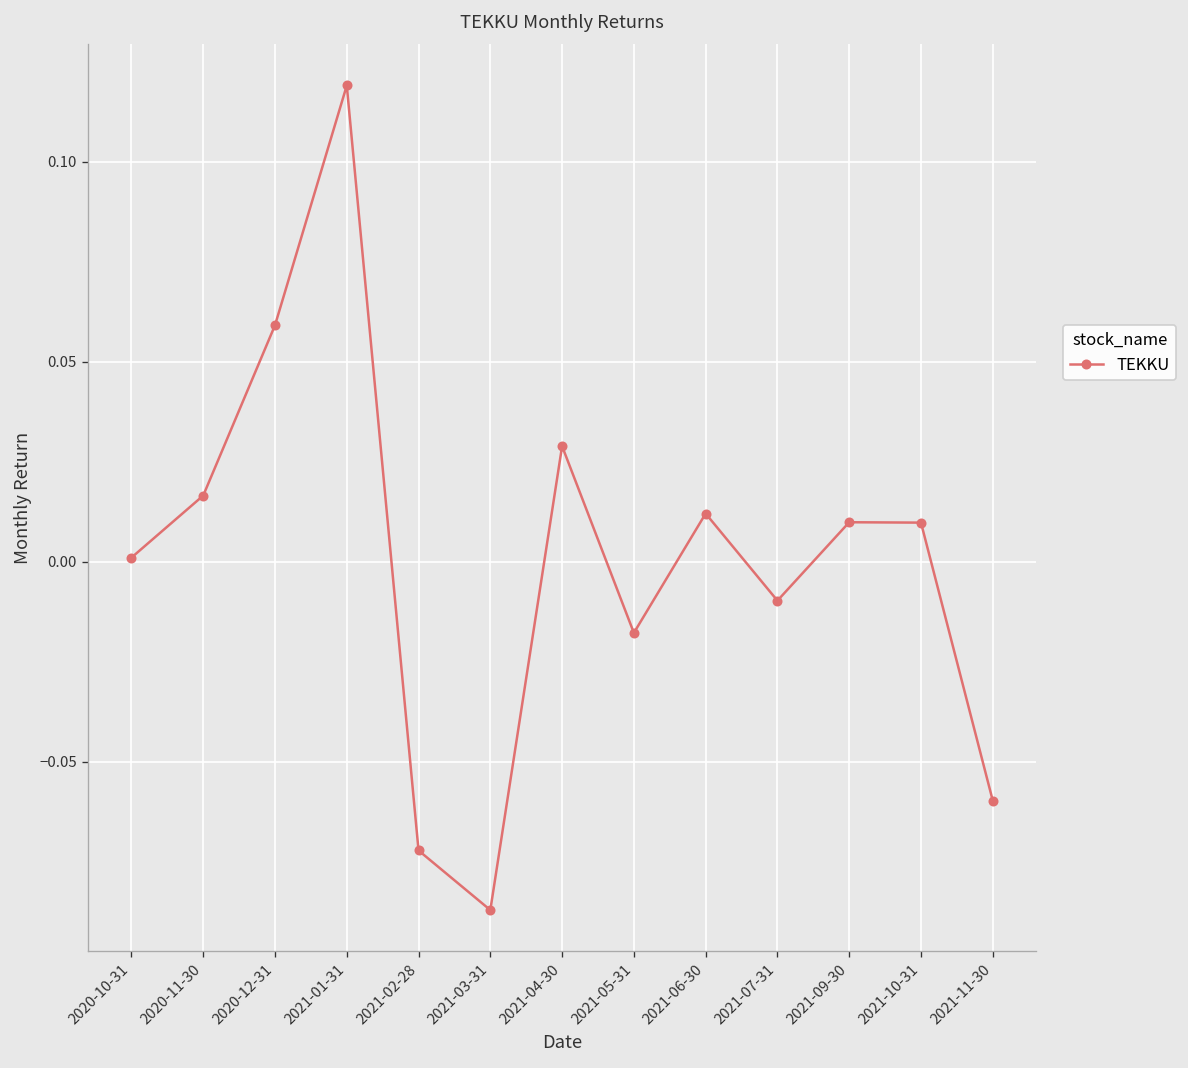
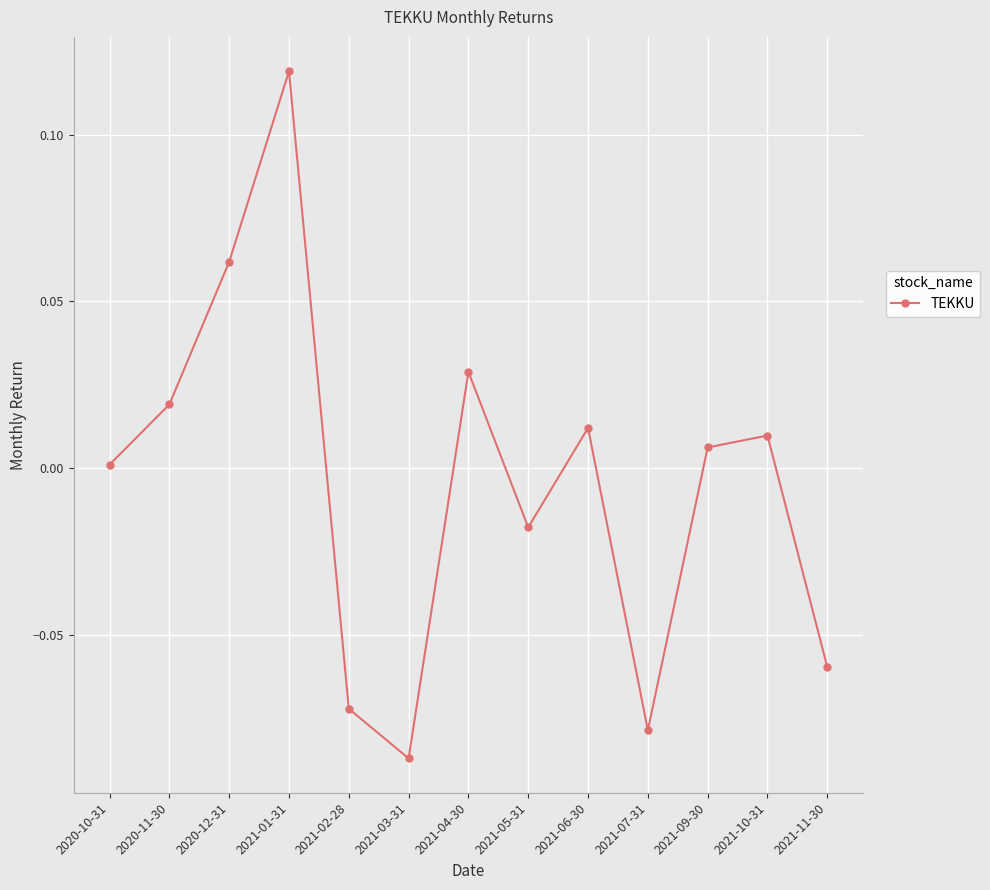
  {
    "2020-10-31": 0.001,
-   "2020-11-30": 0.017,
-   "2020-12-31": 0.059,
+   "2020-11-30": 0.019,
+   "2020-12-31": 0.062,
    "2021-01-31": 0.119,
    "2021-02-28": -0.072,
    "2021-03-31": -0.087,
    "2021-04-30": 0.029,
    "2021-05-31": -0.018,
    "2021-06-30": 0.012,
-   "2021-07-31": -0.010,
-   "2021-09-30": 0.010,
+   "2021-07-31": -0.079,
+   "2021-09-30": 0.006,
    "2021-10-31": 0.010,
    "2021-11-30": -0.060
  }
